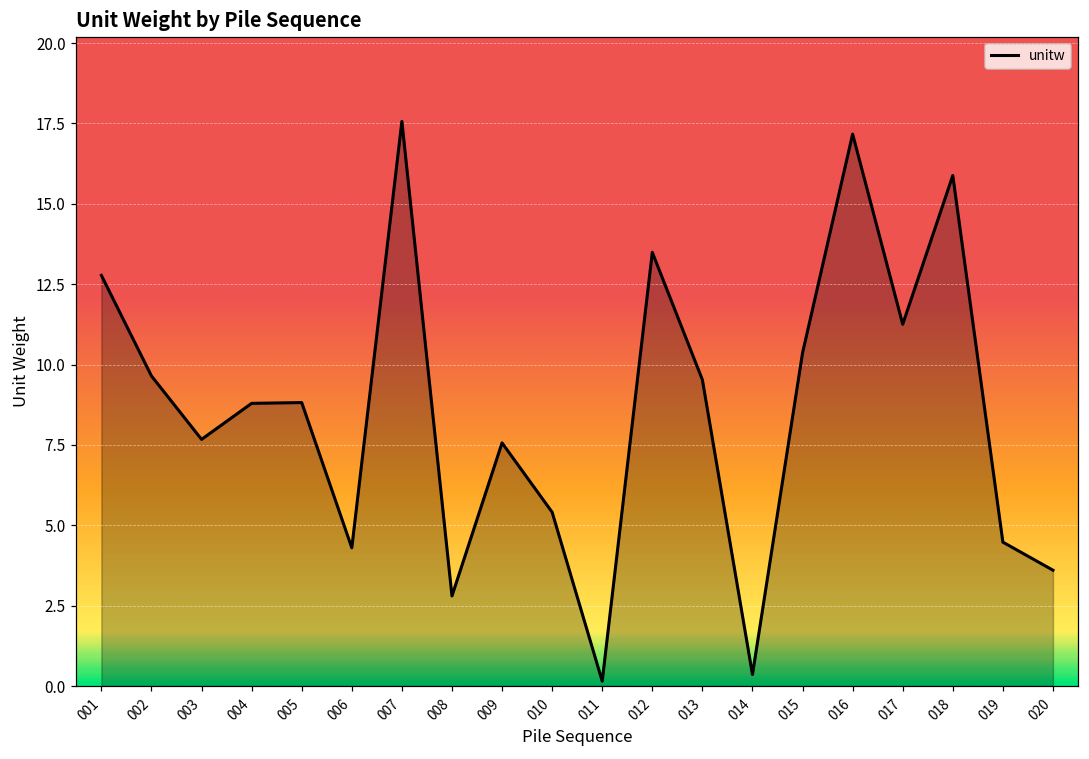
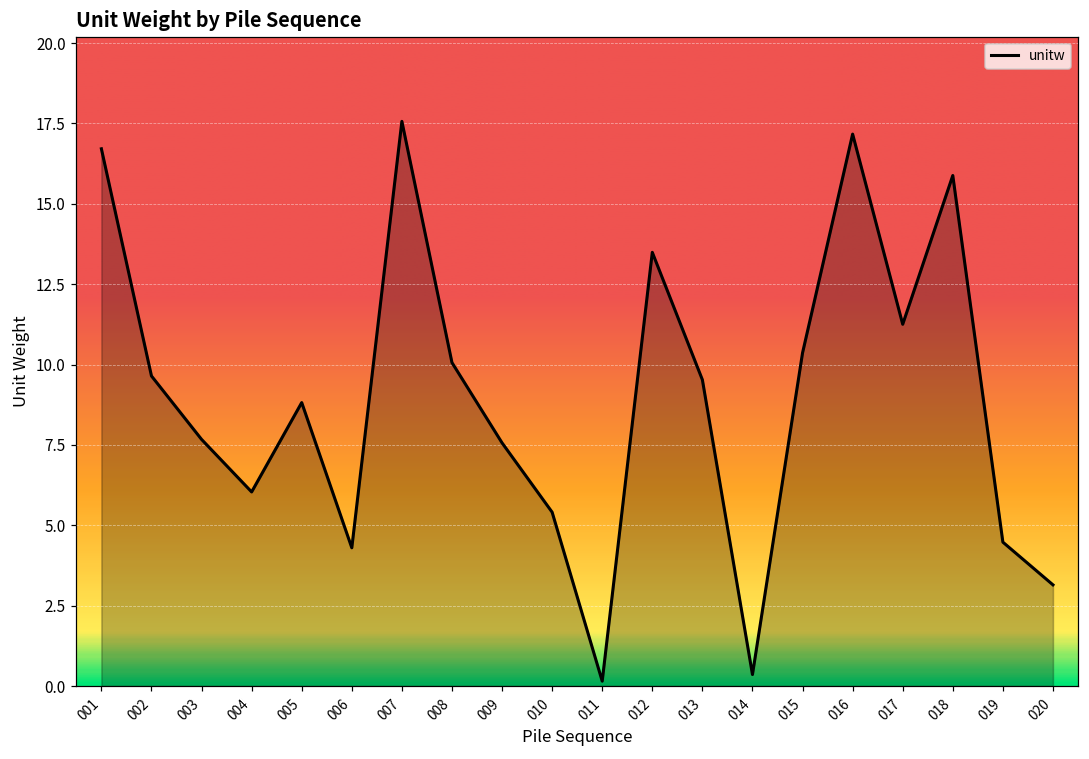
  {
-   "001": 12.8,
+   "001": 16.7,
    "002": 9.6,
    "003": 7.7,
-   "004": 8.8,
+   "004": 6.0,
    "005": 8.8,
    "006": 4.3,
    "007": 17.6,
-   "008": 2.8,
+   "008": 10.1,
    "009": 7.6,
    "010": 5.4,
    "011": 0.2,
    "012": 13.5,
    "013": 9.5,
    "014": 0.4,
    "015": 10.4,
    "016": 17.2,
    "017": 11.3,
    "018": 15.9,
    "019": 4.5,
-   "020": 3.6
+   "020": 3.1
  }
